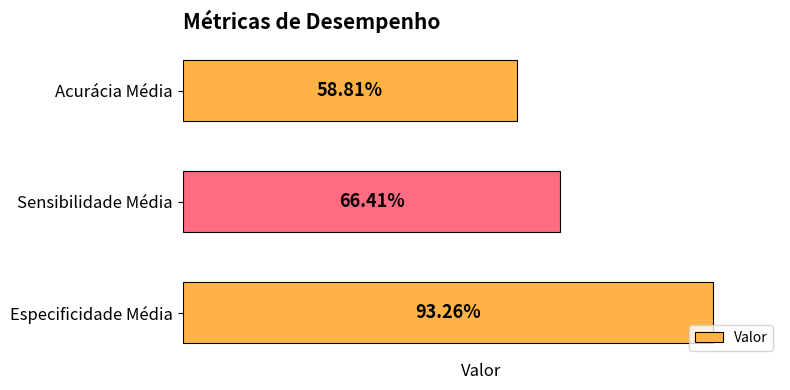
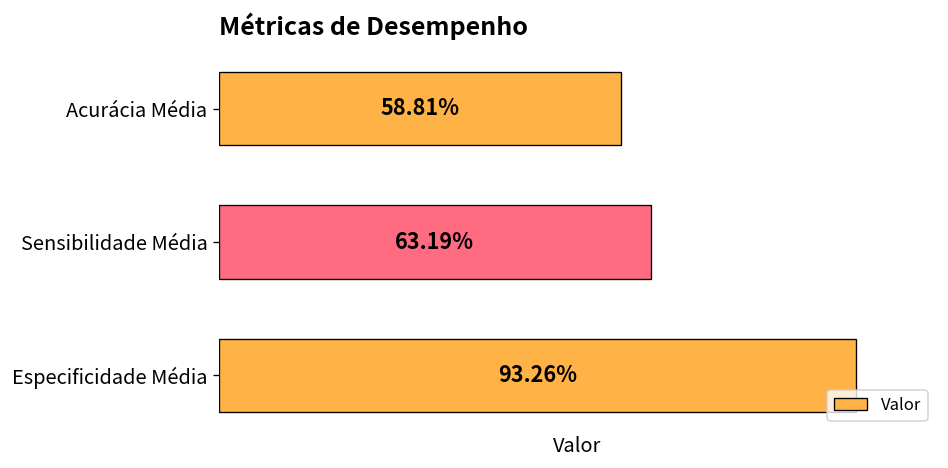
  {
    "Acurácia Média": "58.81%",
-   "Sensibilidade Média": "66.41%",
+   "Sensibilidade Média": "63.19%",
    "Especificidade Média": "93.26%"
  }
